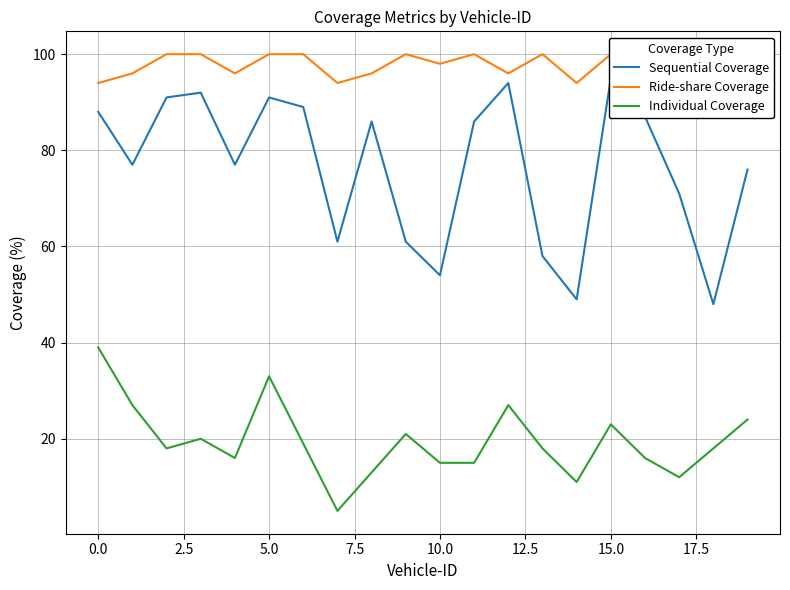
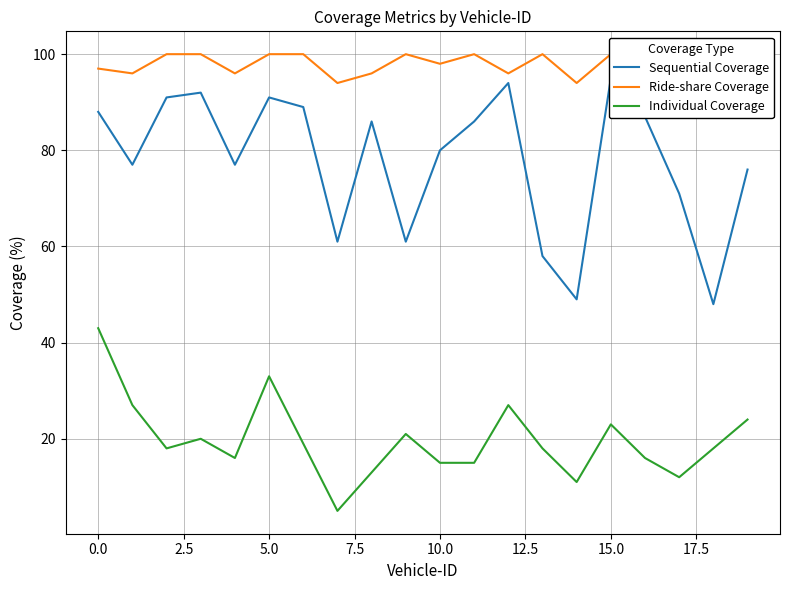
  {
    "Sequential Coverage": {
      "0.0": 88,
      "5.0": 91,
-     "10.0": 54
+     "10.0": 80
    },
    "Ride-share Coverage": {
-     "0.0": 94,
+     "0.0": 97,
      "5.0": 100,
      "10.0": 98
    },
    "Individual Coverage": {
-     "0.0": 39,
+     "0.0": 43,
      "5.0": 33,
      "10.0": 15,
      "15.0": 23
    }
  }
